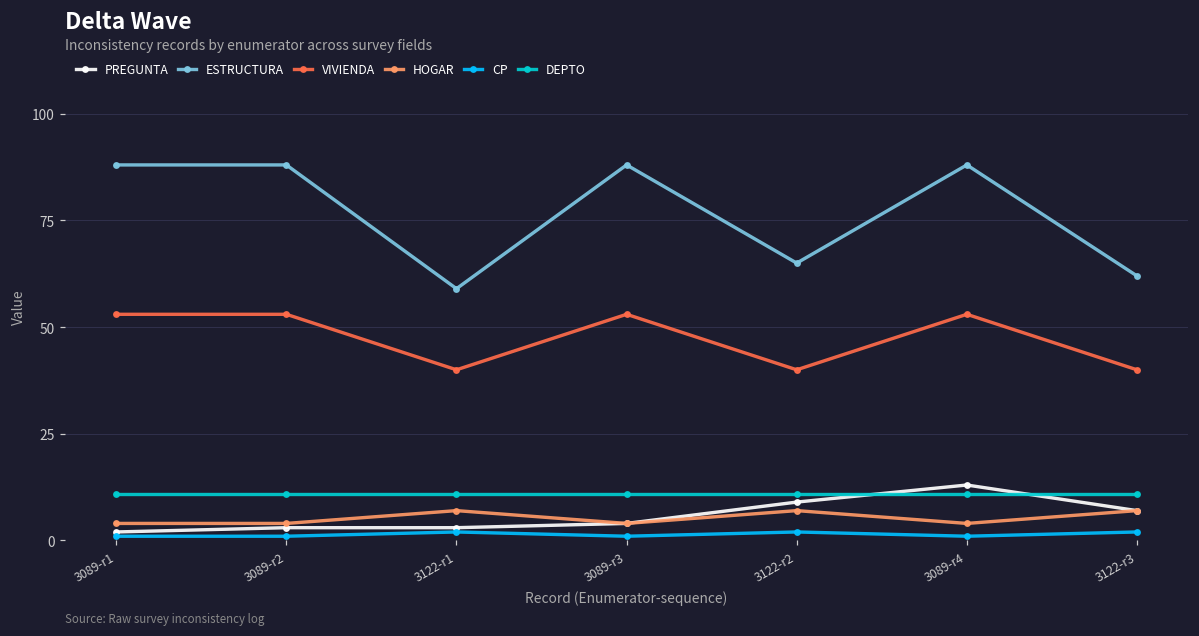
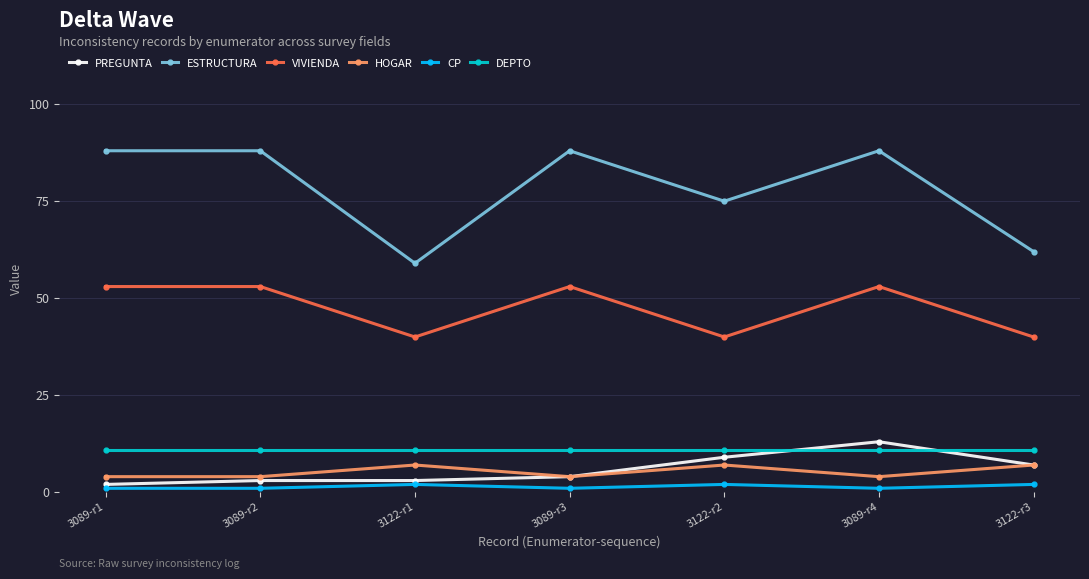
  {
    "PREGUNTA": {
      "3089-r1": 2,
      "3089-r2": 3,
      "3122-r1": 3,
      "3122-r2": 9,
      "3089-r4": 13
    },
    "ESTRUCTURA": {
      "3089-r1": 88,
      "3089-r2": 88,
      "3122-r1": 59,
      "3089-r3": 88,
-     "3122-r2": 65,
+     "3122-r2": 75,
      "3089-r4": 88,
      "3122-r3": 62
    }
  }
